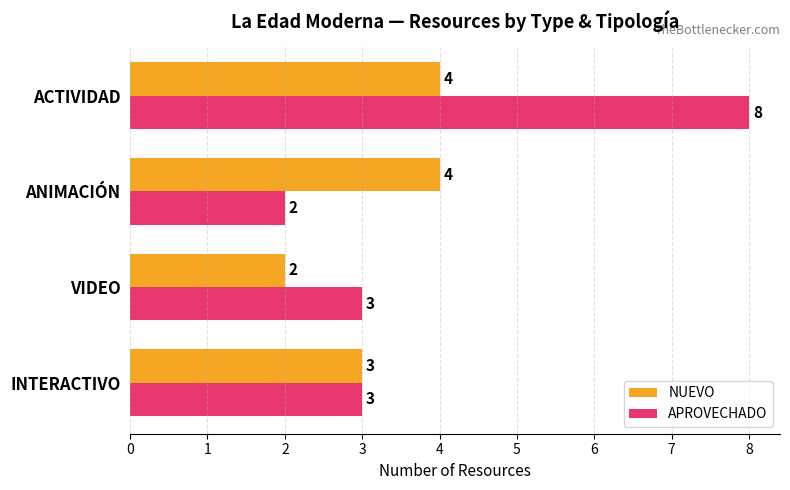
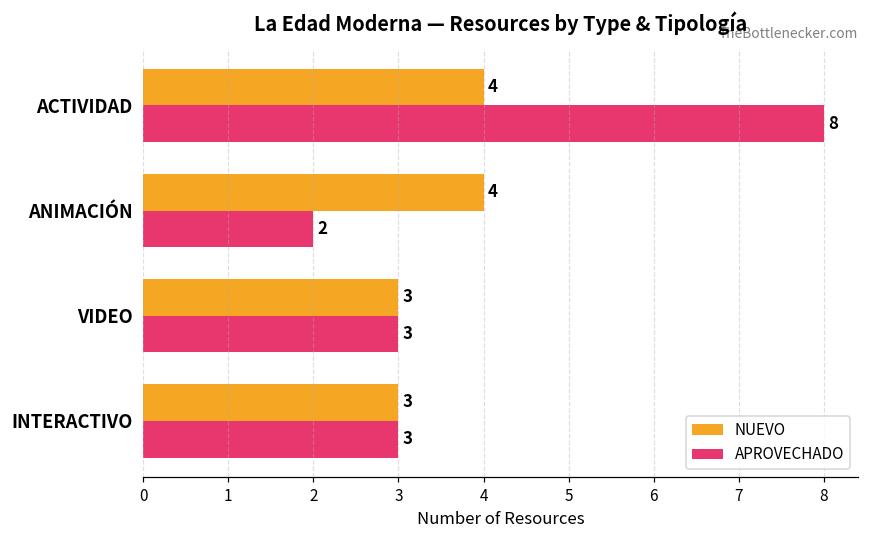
  {
    "NUEVO": {
      "ACTIVIDAD": 4,
      "ANIMACIÓN": 4,
-     "VIDEO": 2,
+     "VIDEO": 3,
      "INTERACTIVO": 3
    },
    "APROVECHADO": {
      "ACTIVIDAD": 8,
      "ANIMACIÓN": 2,
      "VIDEO": 3,
      "INTERACTIVO": 3
    }
  }
